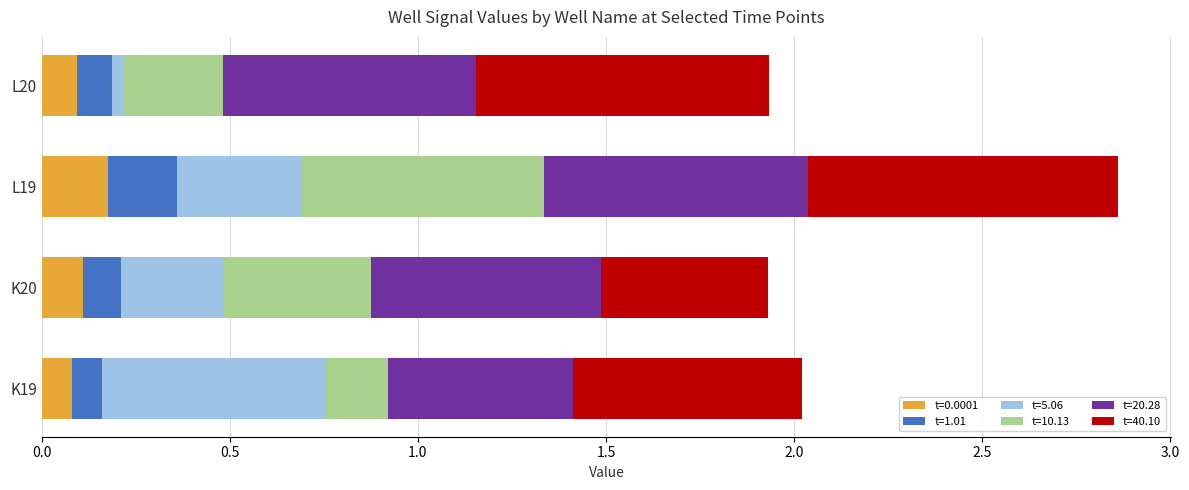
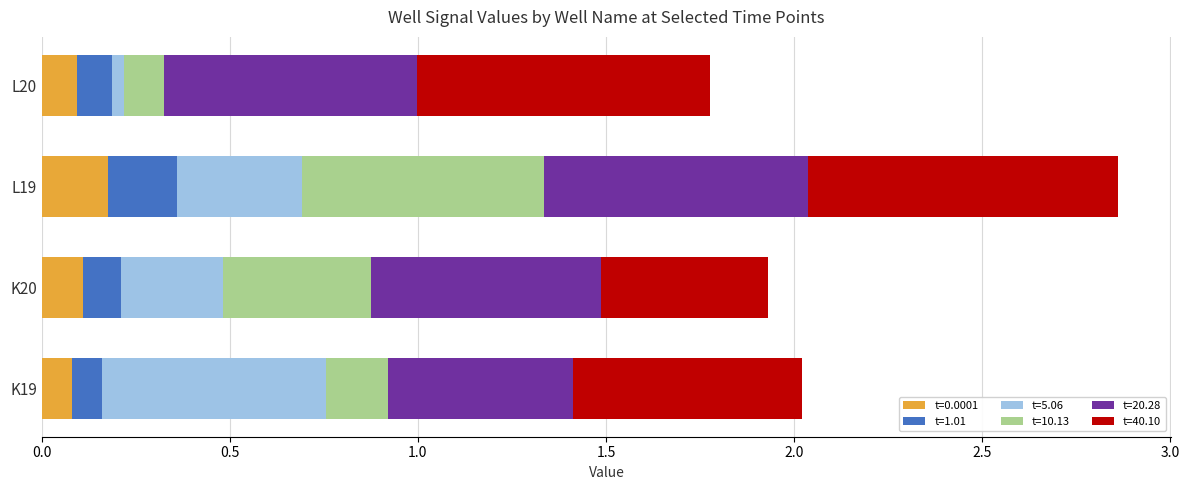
  {
    "t=0.0001": {
      "L20": 0.10,
      "L19": 0.18,
      "K20": 0.11,
      "K19": 0.08
    },
    "t=1.01": {
      "L20": 0.09,
      "L19": 0.18,
      "K20": 0.10,
      "K19": 0.08
    },
    "t=5.06": {
      "L20": 0.03,
      "L19": 0.33,
      "K20": 0.27,
      "K19": 0.60
    },
    "t=10.13": {
-     "L20": 0.26,
+     "L20": 0.11,
      "L19": 0.64,
      "K20": 0.39,
      "K19": 0.16
    },
    "t=20.28": {
      "L20": 0.67,
      "L19": 0.70,
      "K20": 0.61,
      "K19": 0.49
    },
    "t=40.10": {
      "L20": 0.78,
      "L19": 0.82,
      "K20": 0.44,
      "K19": 0.61
    }
  }
